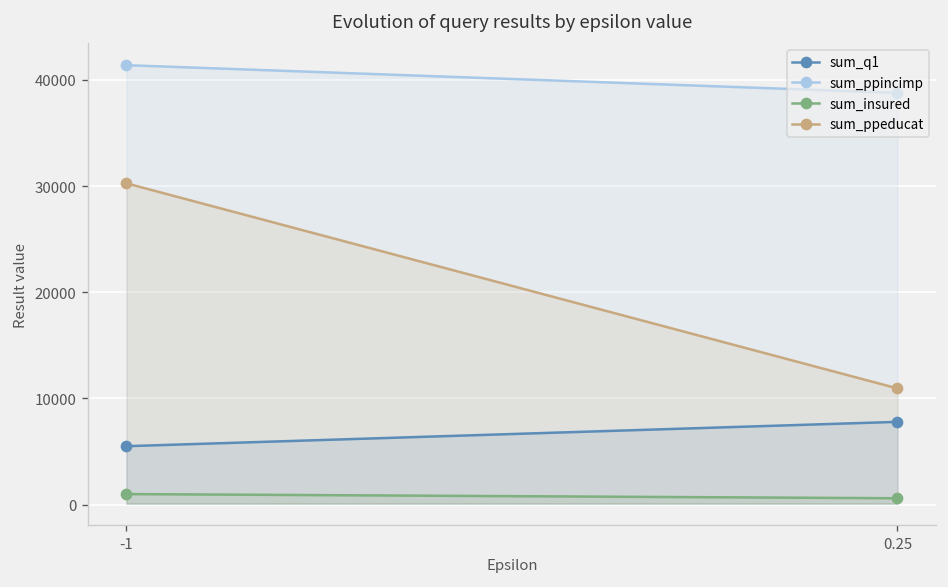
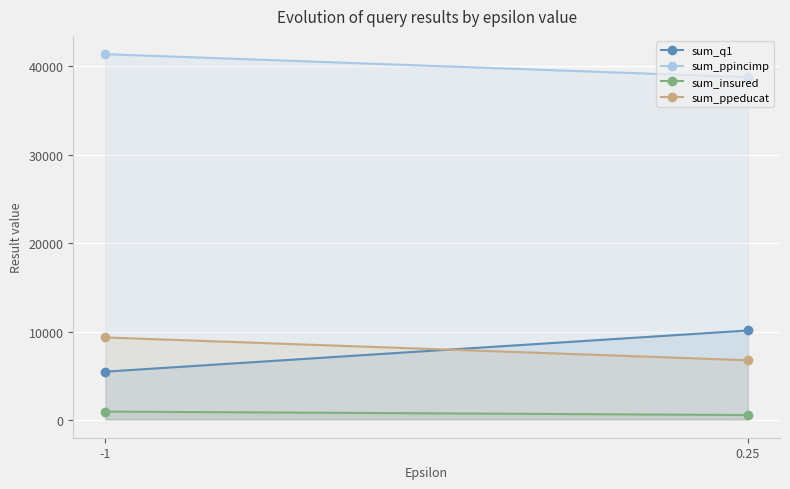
  {
    "sum_q1": {
      "-1": 6000,
-     "0.25": 8000
+     "0.25": 10000
    },
    "sum_ppincimp": {
      "-1": 41000
    },
    "sum_insured": {
      "-1": 1000,
      "0.25": 1000
    },
    "sum_ppeducat": {
-     "-1": 30000,
-     "0.25": 11000
+     "-1": 9000,
+     "0.25": 7000
    }
  }
